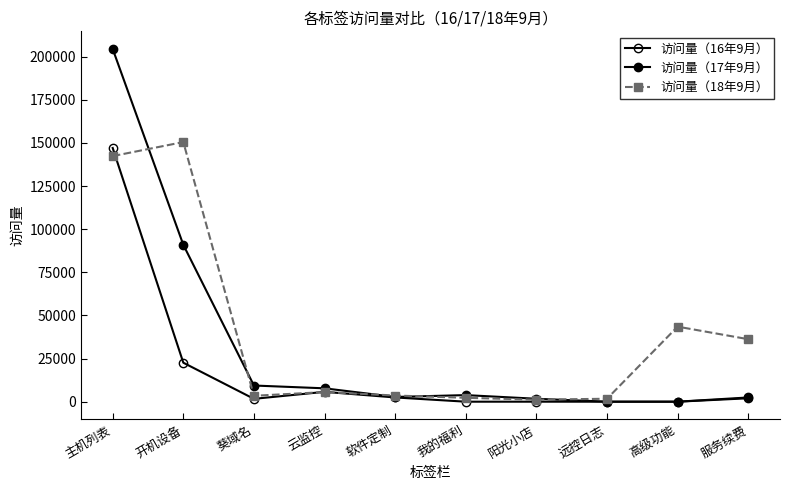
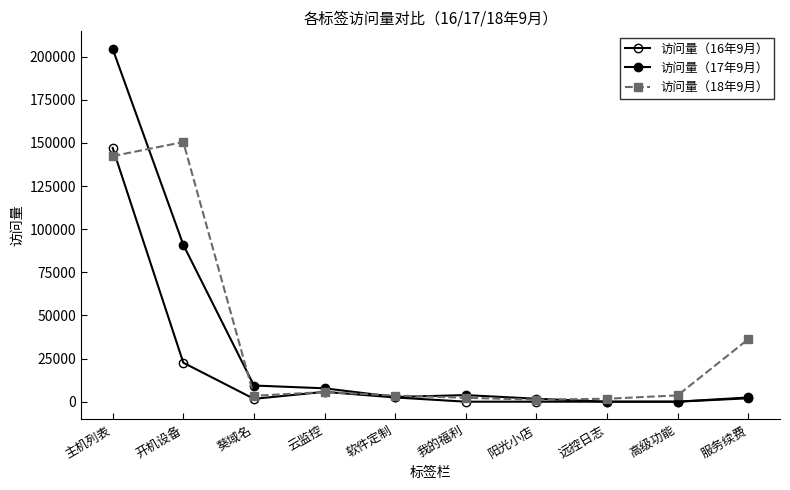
  {
    "访问量（18年9月）": {
      "主机列表": 142000,
      "开机设备": 151000,
      "葵域名": 3000,
      "我的福利": 2000,
      "远控日志": 2000,
-     "高级功能": 44000,
+     "高级功能": 4000,
      "服务续费": 36000
    }
  }
